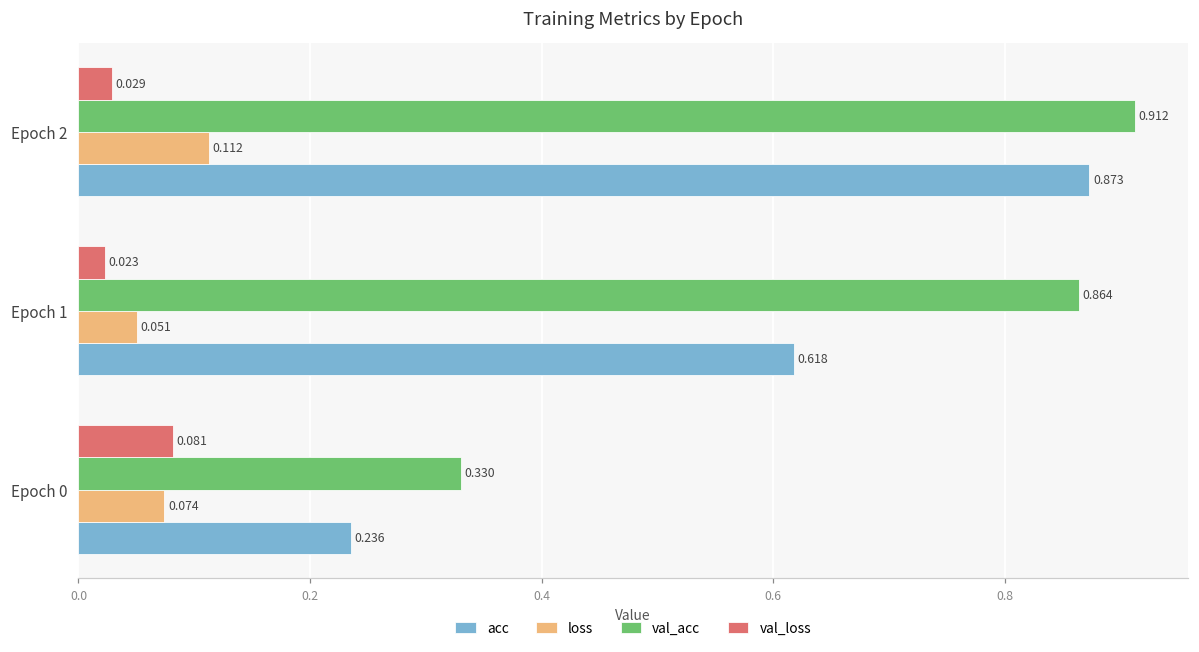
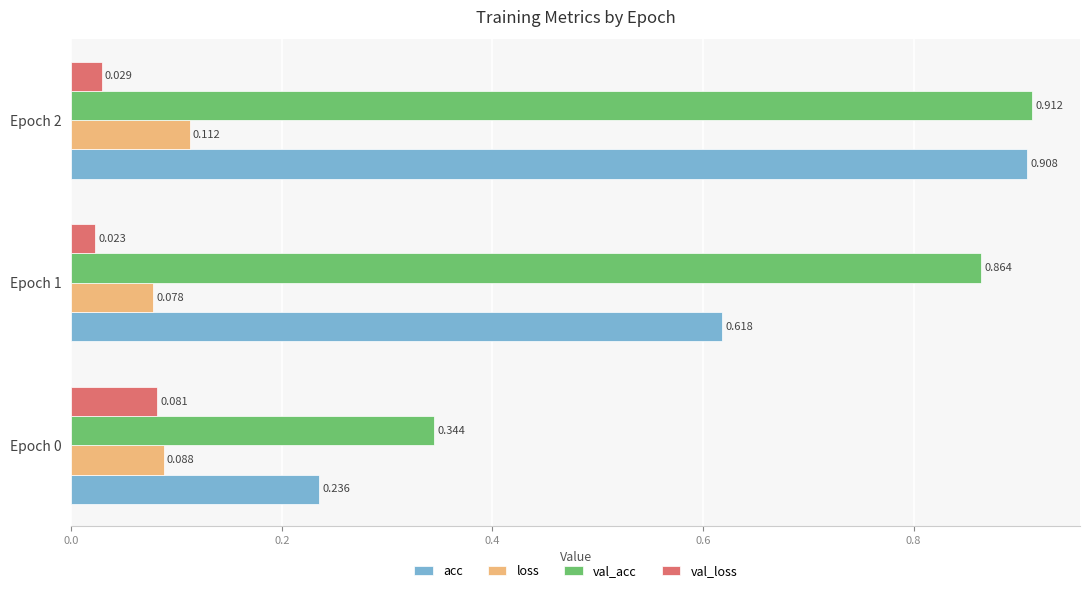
  {
    "acc": {
-     "Epoch 2": 0.873,
+     "Epoch 2": 0.908,
      "Epoch 1": 0.618,
      "Epoch 0": 0.236
    },
    "loss": {
      "Epoch 2": 0.112,
-     "Epoch 1": 0.051,
-     "Epoch 0": 0.074
+     "Epoch 1": 0.078,
+     "Epoch 0": 0.088
    },
    "val_acc": {
      "Epoch 2": 0.912,
      "Epoch 1": 0.864,
-     "Epoch 0": 0.330
+     "Epoch 0": 0.344
    },
    "val_loss": {
      "Epoch 2": 0.029,
      "Epoch 1": 0.023,
      "Epoch 0": 0.081
    }
  }
